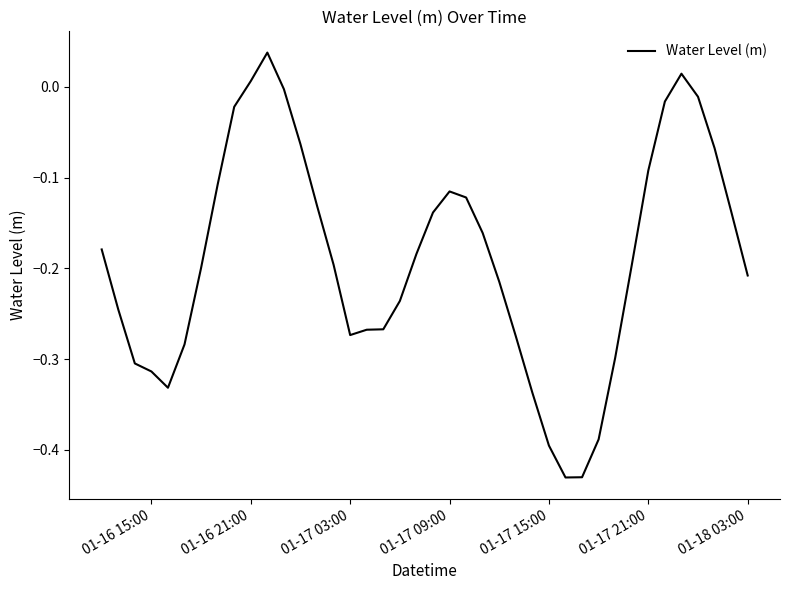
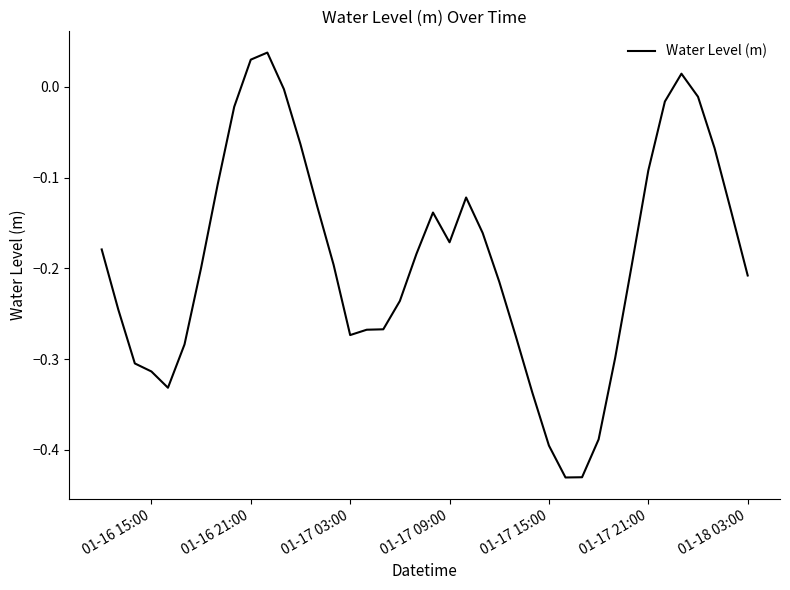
  {
    "01-16 15:00": -0.31,
-   "01-16 21:00": 0.01,
+   "01-16 21:00": 0.03,
    "01-17 03:00": -0.27,
-   "01-17 09:00": -0.12,
+   "01-17 09:00": -0.17,
    "01-17 15:00": -0.40,
    "01-17 21:00": -0.09,
    "01-18 03:00": -0.21
  }
